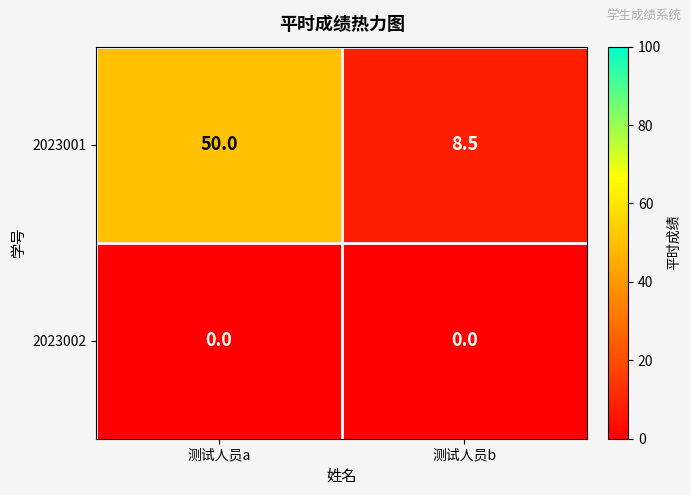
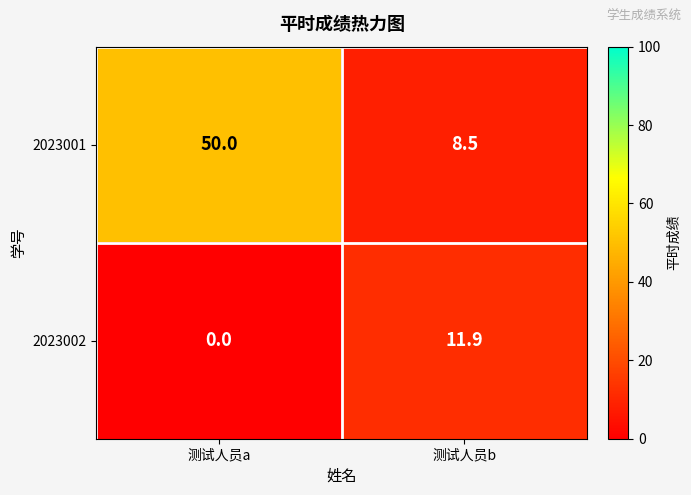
  {
    "2023001": {
      "测试人员a": 50.0,
      "测试人员b": 8.5
    },
    "2023002": {
      "测试人员a": 0.0,
-     "测试人员b": 0.0
+     "测试人员b": 11.9
    }
  }
